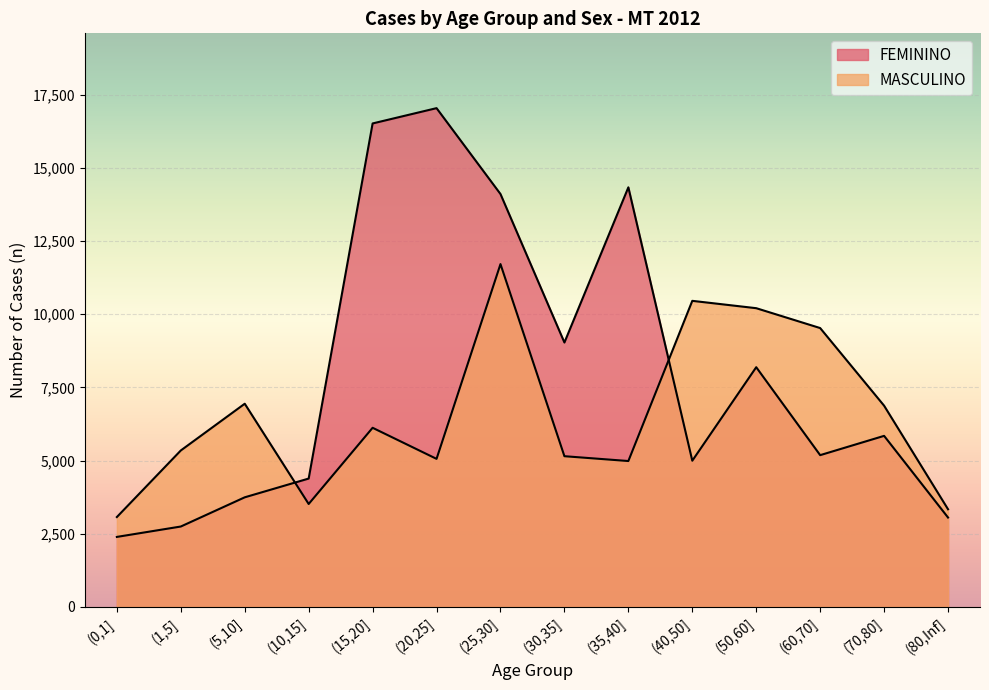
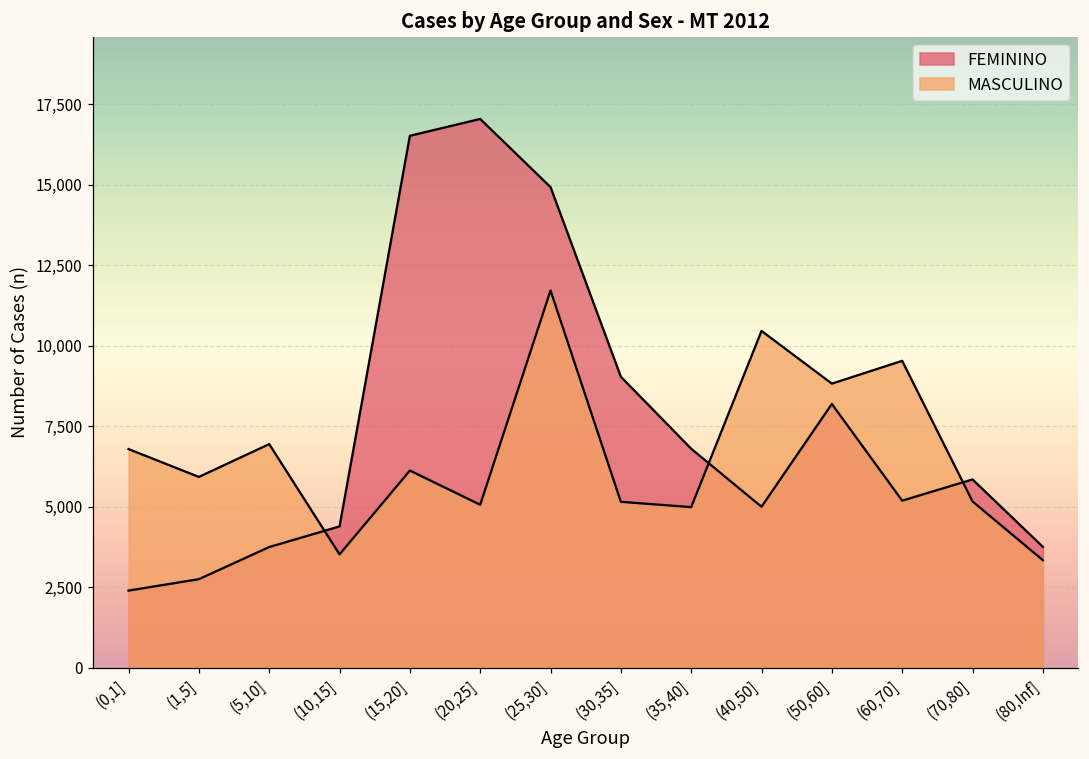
  {
    "FEMININO": {
      "(0,1]": "2,400",
      "(1,5]": "2,700",
      "(5,10]": "3,700",
      "(10,15]": "4,400",
      "(15,20]": "16,500",
      "(20,25]": "17,000",
-     "(25,30]": "14,100",
+     "(25,30]": "14,900",
      "(30,35]": "9,000",
-     "(35,40]": "14,300",
+     "(35,40]": "6,800",
      "(40,50]": "5,000",
      "(50,60]": "8,200",
      "(60,70]": "5,200",
      "(70,80]": "5,800",
-     "(80,Inf]": "3,100"
+     "(80,Inf]": "3,800"
    },
    "MASCULINO": {
-     "(0,1]": "3,100",
-     "(1,5]": "5,300",
+     "(0,1]": "6,800",
+     "(1,5]": "5,900",
      "(5,10]": "6,900",
      "(10,15]": "3,500",
      "(15,20]": "6,100",
      "(20,25]": "5,100",
      "(25,30]": "11,700",
      "(30,35]": "5,200",
      "(35,40]": "5,000",
      "(40,50]": "10,500",
-     "(50,60]": "10,200",
+     "(50,60]": "8,800",
      "(60,70]": "9,500",
-     "(70,80]": "6,900",
+     "(70,80]": "5,200",
      "(80,Inf]": "3,300"
    }
  }
